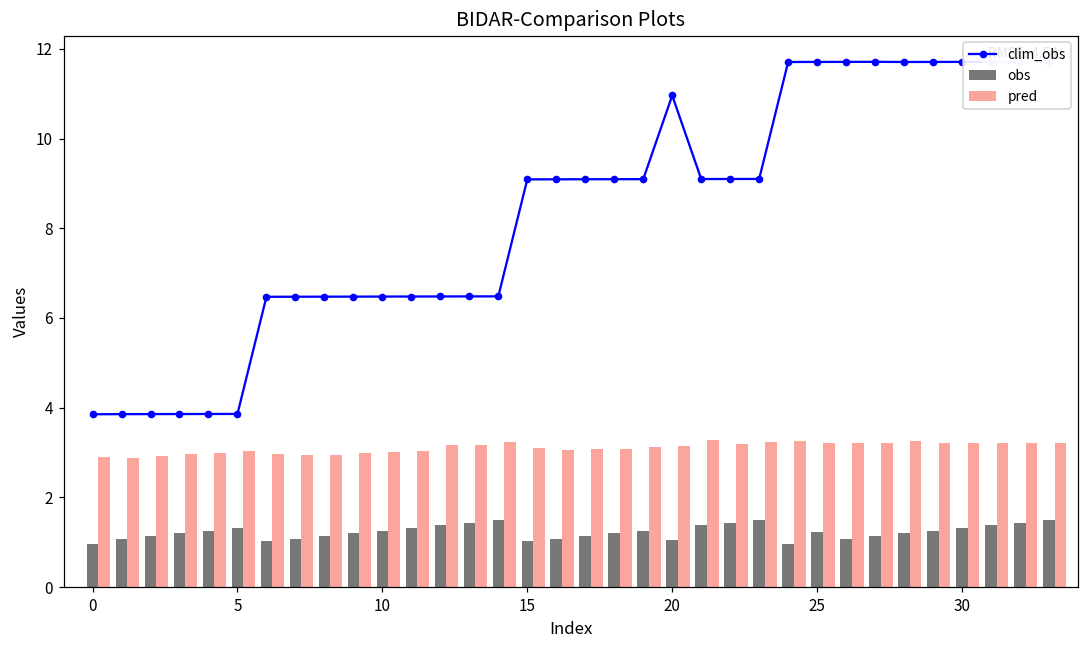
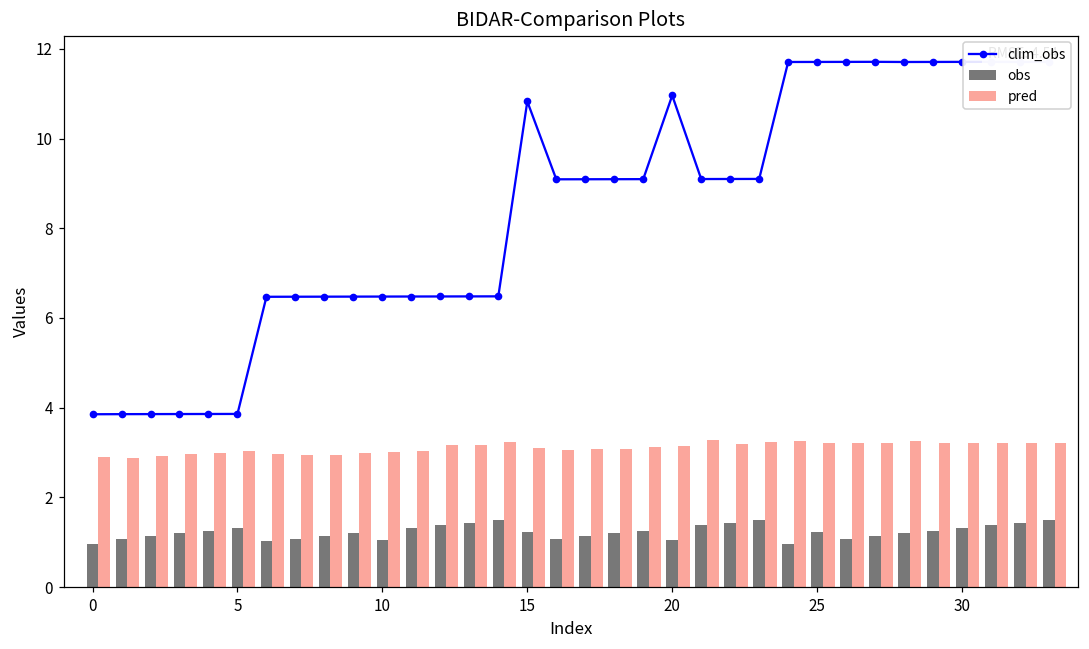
  {
    "clim_obs": {
      "0": 3.9,
      "5": 3.9,
      "10": 6.5,
-     "15": 9.1,
+     "15": 10.8,
      "20": 11.0,
      "25": 11.7,
      "30": 11.7
    },
    "obs": {
      "0": 1.0,
      "5": 1.3,
-     "10": 1.3,
-     "15": 1.0,
+     "10": 1.1,
+     "15": 1.2,
      "20": 1.1,
      "25": 1.2,
      "30": 1.3
    }
  }
